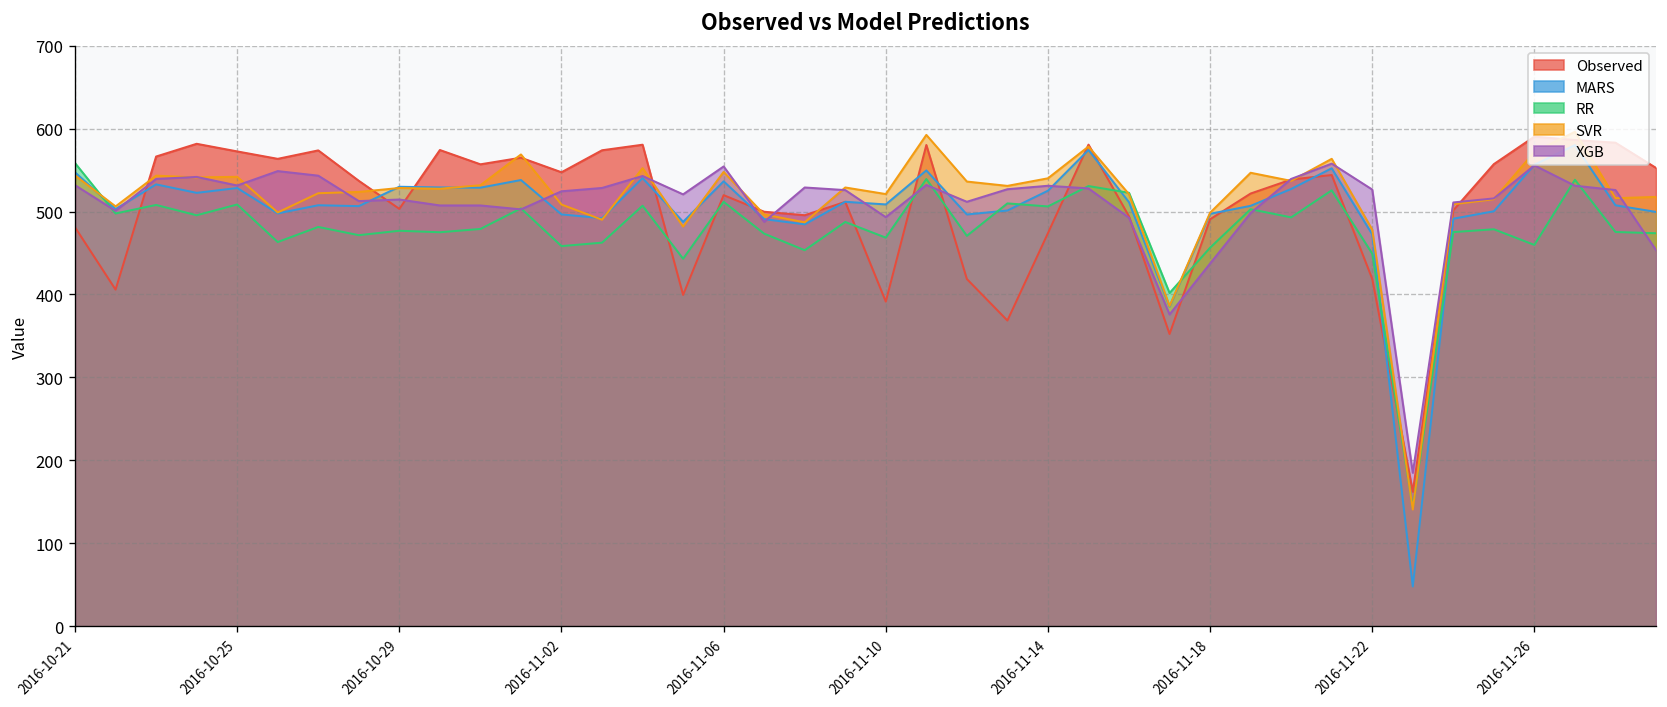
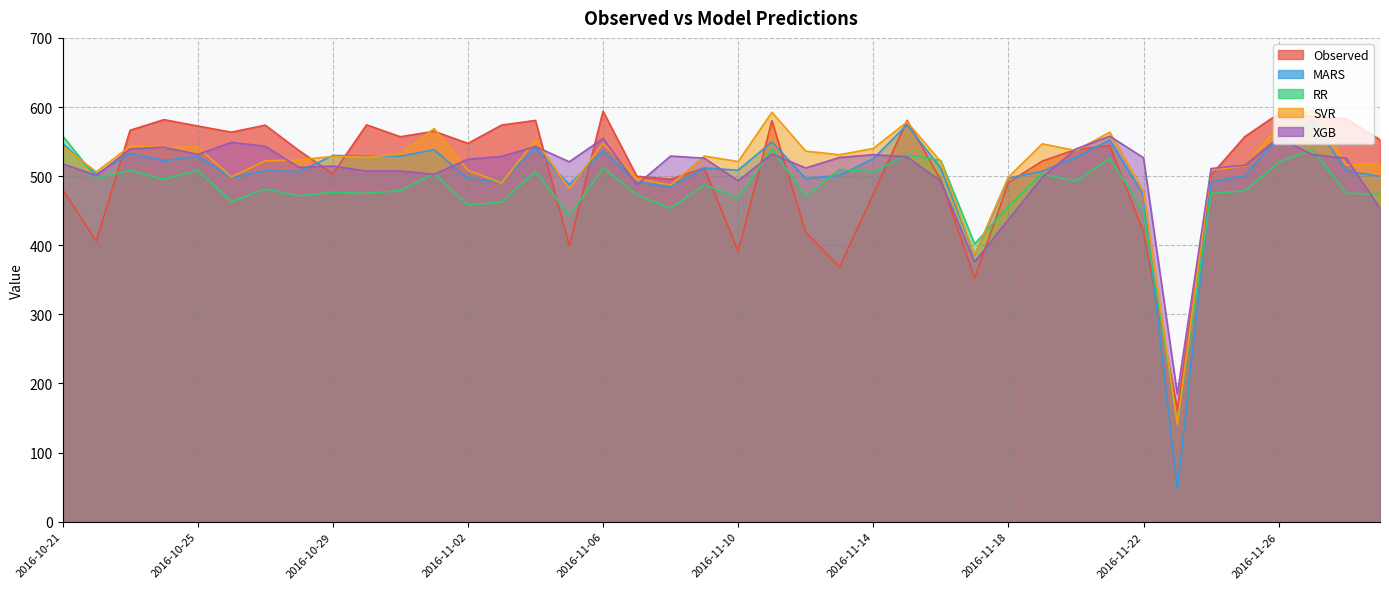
  {
    "Observed": {
      "2016-10-21": 480,
      "2016-10-25": 570,
      "2016-10-29": 500,
      "2016-11-02": 550,
-     "2016-11-06": 520,
+     "2016-11-06": 590,
      "2016-11-10": 390,
      "2016-11-14": 470,
      "2016-11-18": 490,
      "2016-11-22": 420
    },
    "MARS": {
      "2016-10-21": 550,
      "2016-11-02": 500,
      "2016-11-06": 540,
      "2016-11-10": 510,
      "2016-11-14": 530,
      "2016-11-22": 470
    },
    "RR": {
      "2016-10-21": 560,
      "2016-10-25": 510,
      "2016-10-29": 480,
      "2016-11-02": 460,
      "2016-11-06": 510,
      "2016-11-10": 470,
      "2016-11-14": 510,
      "2016-11-18": 460,
      "2016-11-22": 450,
-     "2016-11-26": 460
+     "2016-11-26": 520
    },
    "SVR": {
      "2016-10-21": 540,
      "2016-10-25": 540,
      "2016-11-02": 510,
      "2016-11-06": 550,
      "2016-11-10": 520,
      "2016-11-14": 540,
      "2016-11-22": 480
    },
    "XGB": {
-     "2016-10-21": 530,
+     "2016-10-21": 520,
      "2016-10-29": 510,
      "2016-11-02": 520,
      "2016-11-06": 550,
      "2016-11-10": 490,
      "2016-11-14": 530,
      "2016-11-18": 440,
      "2016-11-22": 530
    }
  }
